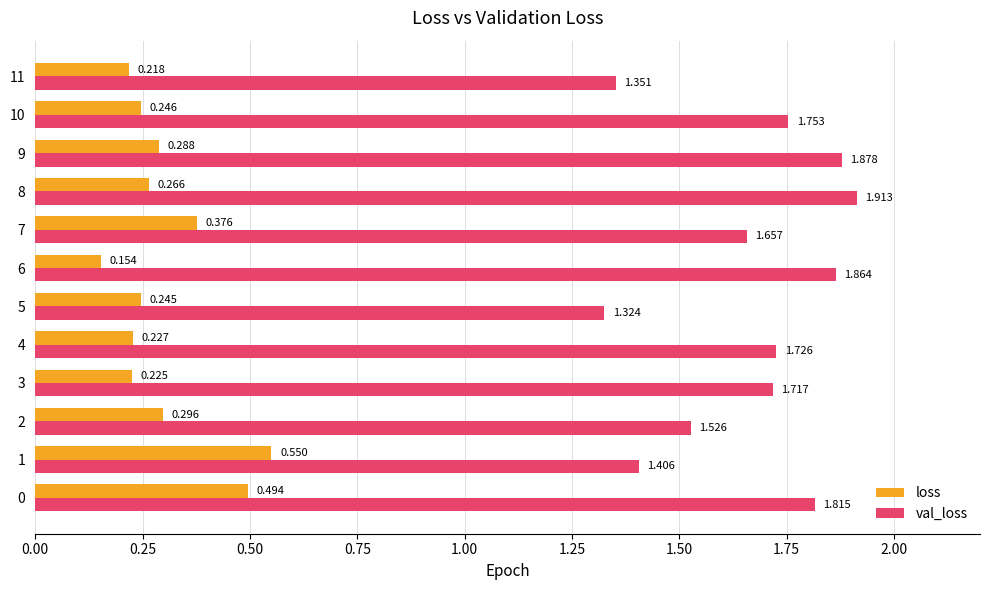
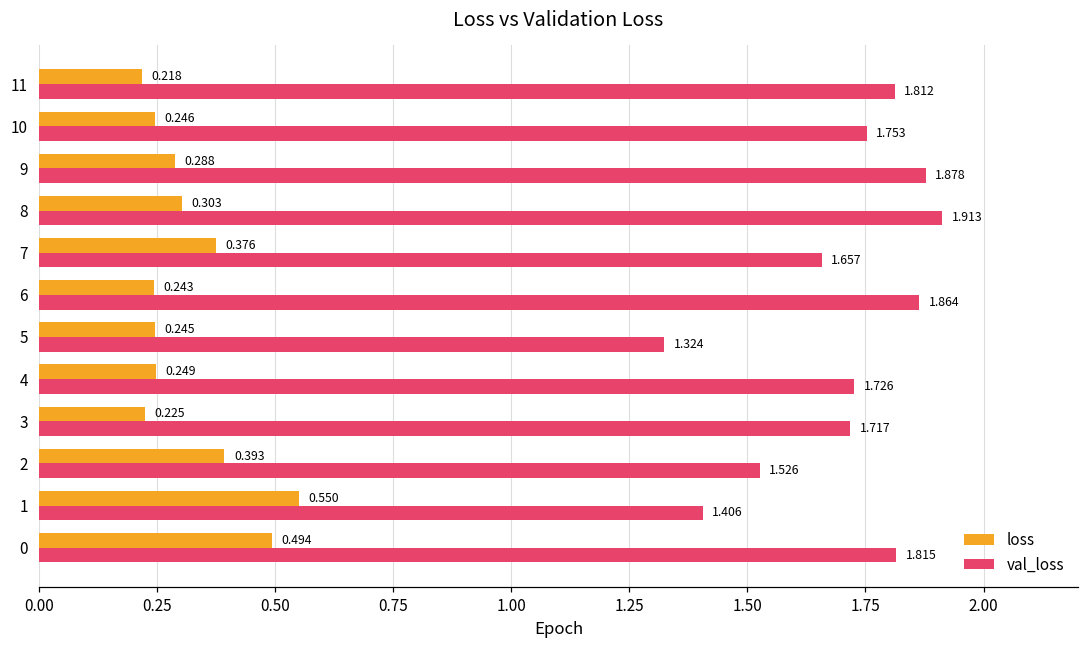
  {
    "loss": {
      "11": 0.218,
      "10": 0.246,
      "9": 0.288,
-     "8": 0.266,
+     "8": 0.303,
      "7": 0.376,
-     "6": 0.154,
+     "6": 0.243,
      "5": 0.245,
-     "4": 0.227,
+     "4": 0.249,
      "3": 0.225,
-     "2": 0.296,
+     "2": 0.393,
      "1": 0.550,
      "0": 0.494
    },
    "val_loss": {
-     "11": 1.351,
+     "11": 1.812,
      "10": 1.753,
      "9": 1.878,
      "8": 1.913,
      "7": 1.657,
      "6": 1.864,
      "5": 1.324,
      "4": 1.726,
      "3": 1.717,
      "2": 1.526,
      "1": 1.406,
      "0": 1.815
    }
  }
